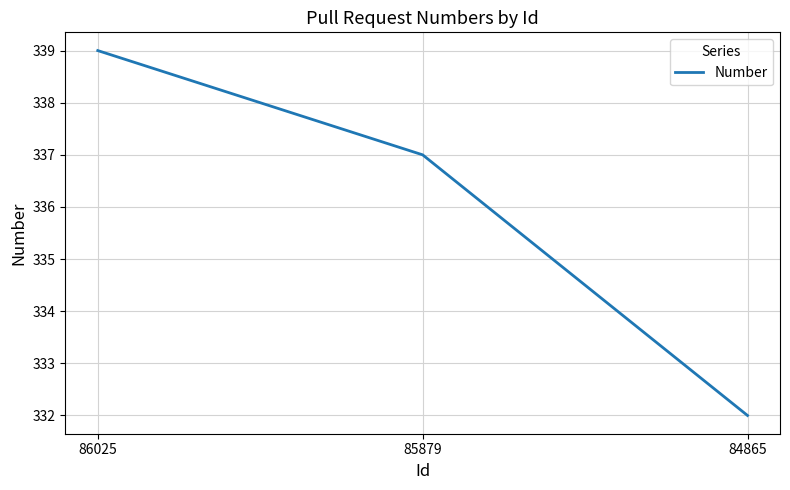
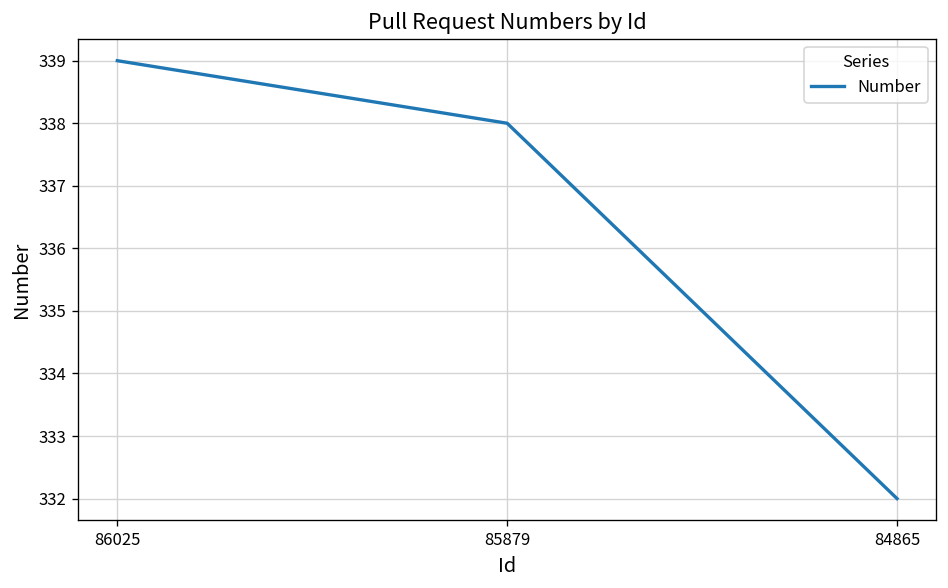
  {
    "86025": 339,
-   "85879": 337,
+   "85879": 338,
    "84865": 332
  }
